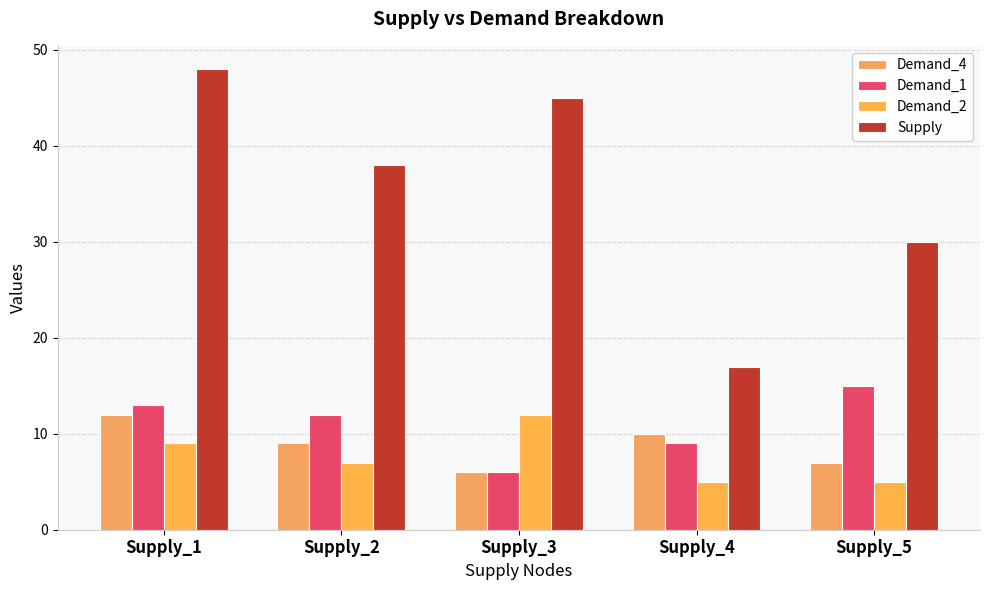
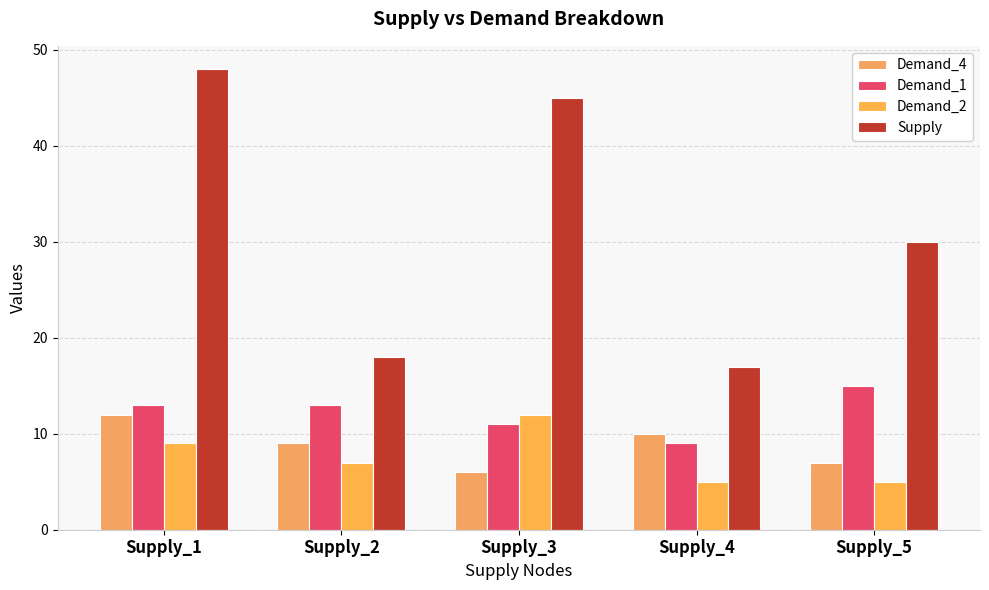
  {
    "Demand_1": {
      "Supply_1": 13,
-     "Supply_2": 12,
-     "Supply_3": 6,
+     "Supply_2": 13,
+     "Supply_3": 11,
      "Supply_4": 9,
      "Supply_5": 15
    },
    "Supply": {
      "Supply_1": 48,
-     "Supply_2": 38,
+     "Supply_2": 18,
      "Supply_3": 45,
      "Supply_4": 17,
      "Supply_5": 30
    }
  }
